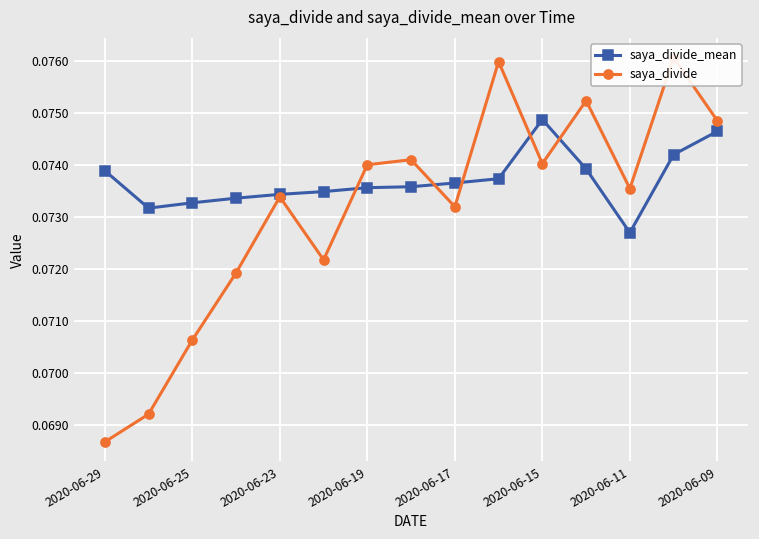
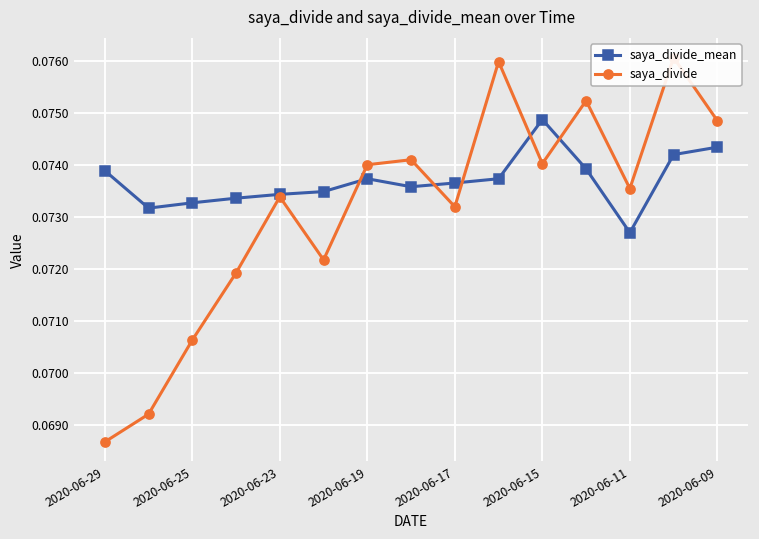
  {
    "saya_divide_mean": {
      "2020-06-29": 0.0739,
      "2020-06-25": 0.0733,
-     "2020-06-19": 0.0736,
+     "2020-06-19": 0.0737,
      "2020-06-17": 0.0736,
      "2020-06-15": 0.0749,
      "2020-06-11": 0.0727,
-     "2020-06-09": 0.0746
+     "2020-06-09": 0.0743
    },
    "saya_divide": {
      "2020-06-29": 0.0687,
      "2020-06-25": 0.0706,
      "2020-06-19": 0.0740,
      "2020-06-17": 0.0732,
      "2020-06-15": 0.0740,
      "2020-06-11": 0.0735,
      "2020-06-09": 0.0748
    }
  }
